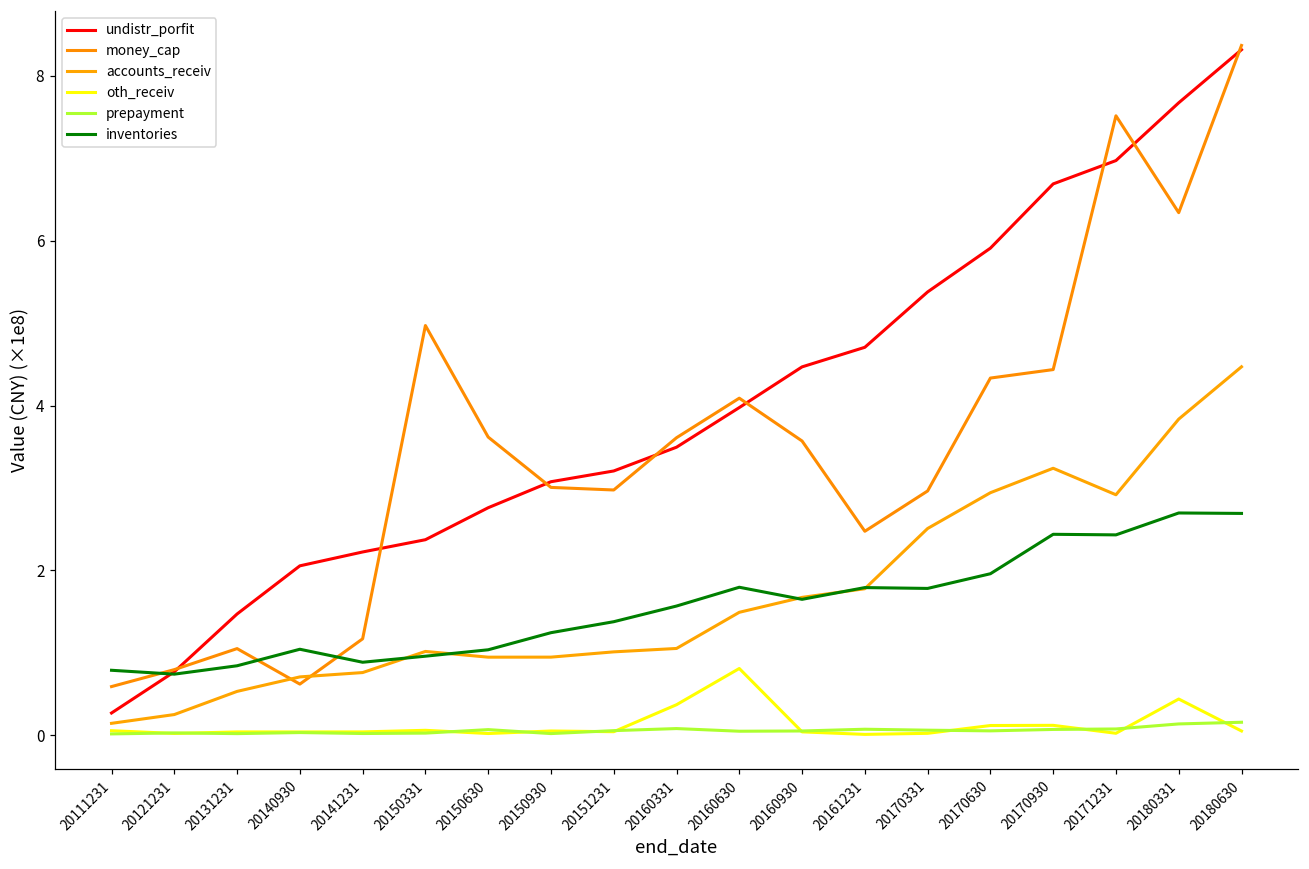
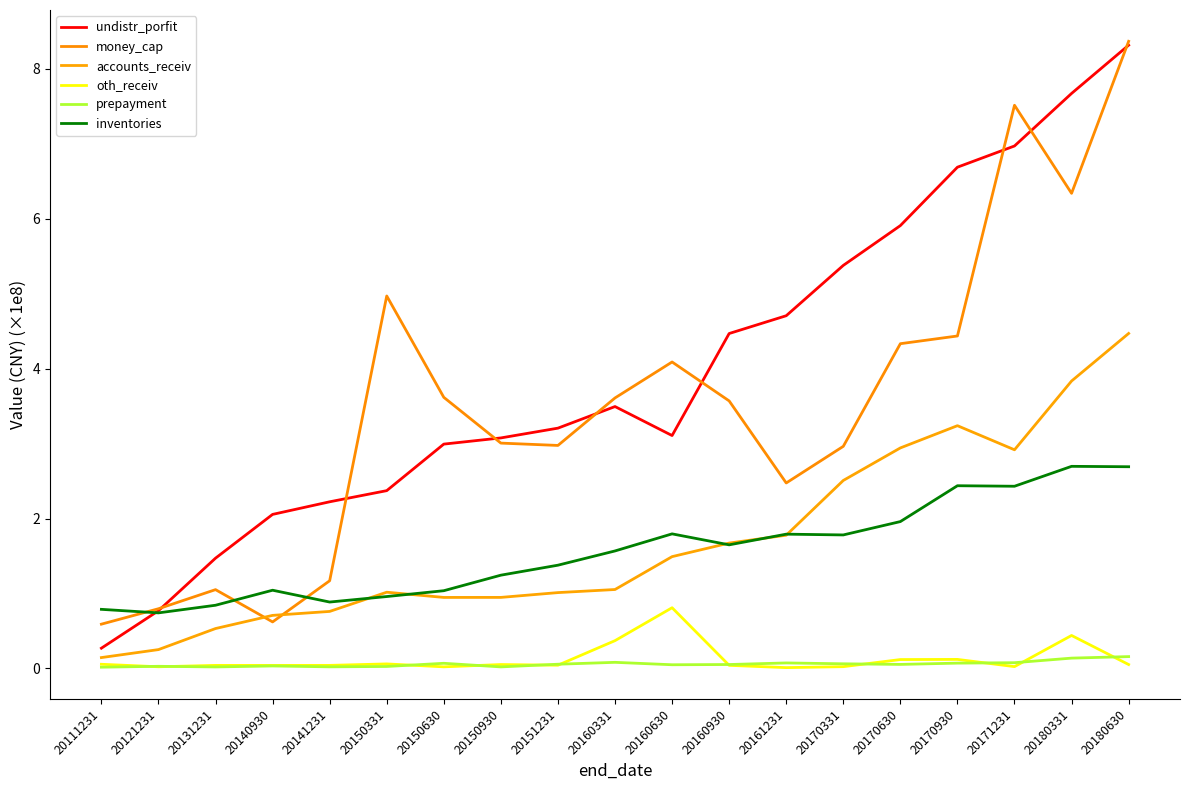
  {
    "undistr_porfit": {
      "20111231": 0.3,
      "20131231": 1.5,
      "20140930": 2.1,
      "20141231": 2.2,
      "20150331": 2.4,
-     "20150630": 2.8,
+     "20150630": 3.0,
      "20150930": 3.1,
      "20151231": 3.2,
      "20160331": 3.5,
-     "20160630": 4.0,
+     "20160630": 3.1,
      "20160930": 4.5,
      "20161231": 4.7,
      "20170331": 5.4,
      "20170630": 5.9,
      "20170930": 6.7,
      "20171231": 7.0,
      "20180331": 7.7,
      "20180630": 8.3
    },
    "oth_receiv": {
      "20111231": 0.1,
      "20150331": 0.1,
      "20150630": 0.0,
      "20160331": 0.4,
      "20160630": 0.8,
      "20161231": 0.0,
      "20170331": 0.0,
      "20170630": 0.1,
      "20170930": 0.1,
      "20171231": 0.0,
      "20180331": 0.4,
      "20180630": 0.1
    },
    "prepayment": {
      "20111231": 0.0,
      "20150331": 0.0,
      "20150630": 0.1,
      "20160331": 0.1,
      "20160630": 0.0,
      "20161231": 0.1,
      "20170331": 0.1,
      "20170630": 0.1,
      "20170930": 0.1,
      "20171231": 0.1,
      "20180331": 0.1,
      "20180630": 0.2
    },
    "inventories": {
      "20111231": 0.8,
      "20131231": 0.8,
      "20140930": 1.0,
      "20141231": 0.9,
      "20150331": 1.0,
      "20150630": 1.0,
      "20150930": 1.2,
      "20151231": 1.4,
      "20160331": 1.6,
      "20160630": 1.8,
      "20170331": 1.8,
      "20170630": 2.0,
      "20170930": 2.4,
      "20171231": 2.4,
      "20180331": 2.7,
      "20180630": 2.7
    }
  }
